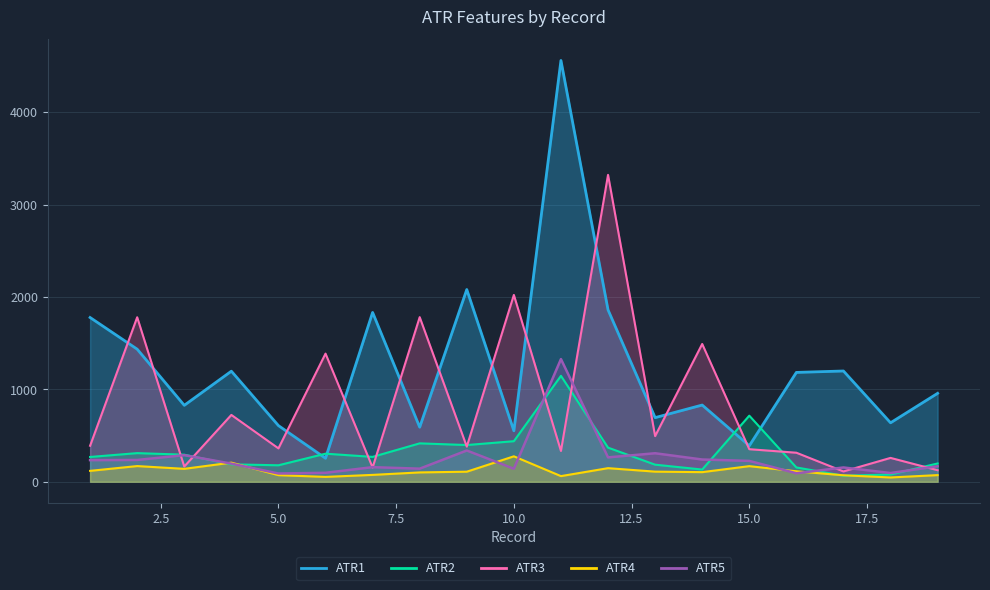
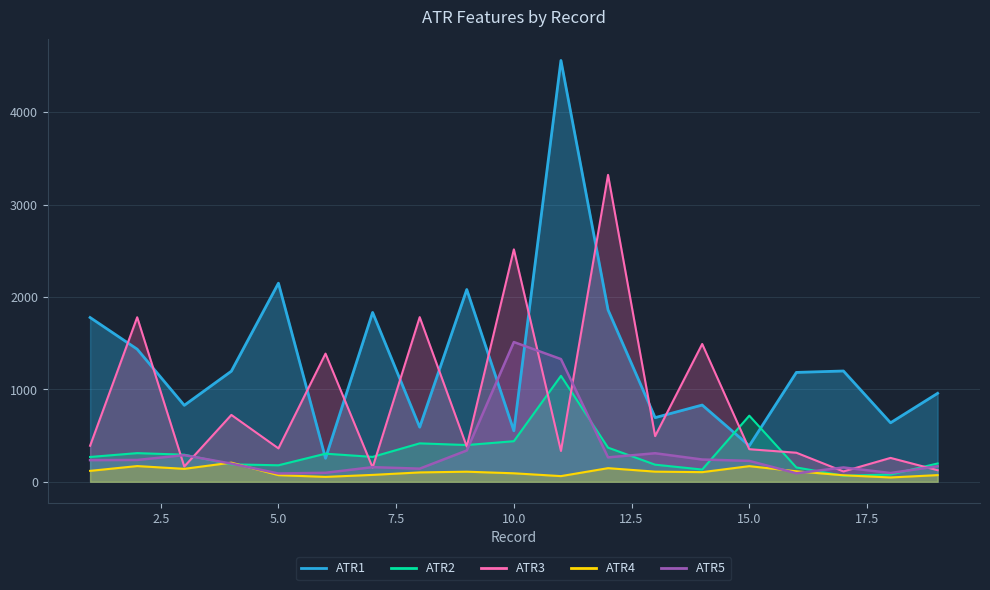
  {
    "ATR1": {
-     "5.0": 600,
+     "5.0": 2100,
      "10.0": 600,
      "15.0": 400
    },
    "ATR2": {
      "5.0": 200,
      "10.0": 400,
      "15.0": 700
    },
    "ATR3": {
      "5.0": 400,
-     "10.0": 2000,
+     "10.0": 2500,
      "15.0": 400
    },
    "ATR4": {
-     "10.0": 300,
+     "10.0": 100,
      "15.0": 200
    },
    "ATR5": {
-     "10.0": 100,
+     "10.0": 1500,
      "15.0": 200
    }
  }
